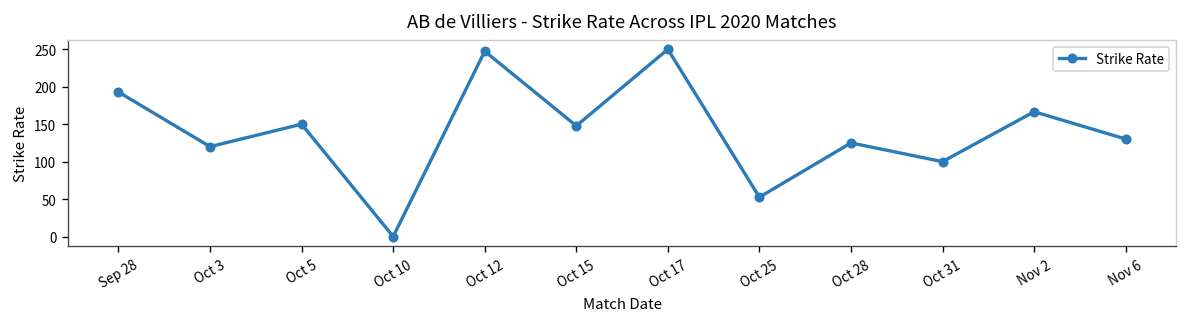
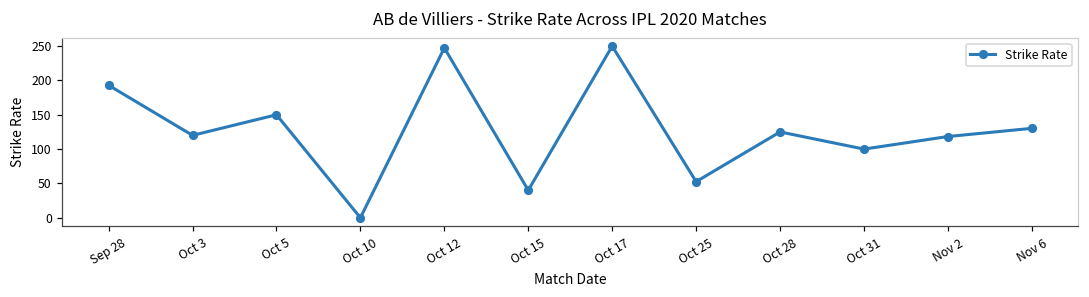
  {
    "Sep 28": 190,
    "Oct 3": 120,
    "Oct 5": 150,
    "Oct 10": 0,
    "Oct 12": 250,
-   "Oct 15": 150,
+   "Oct 15": 40,
    "Oct 17": 250,
    "Oct 25": 50,
    "Oct 28": 130,
    "Oct 31": 100,
-   "Nov 2": 170,
+   "Nov 2": 120,
    "Nov 6": 130
  }
